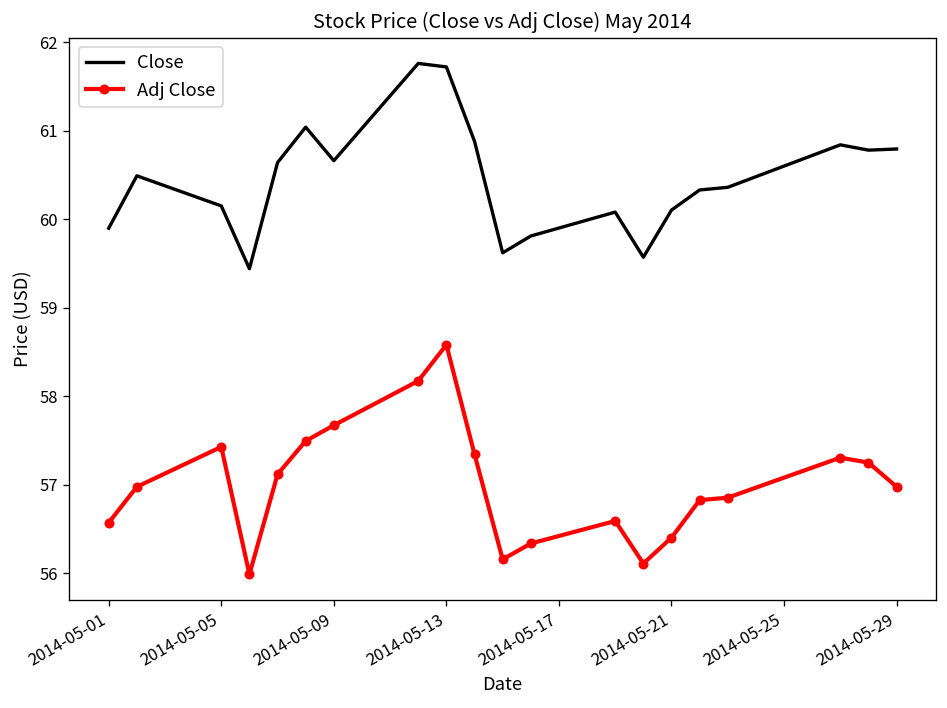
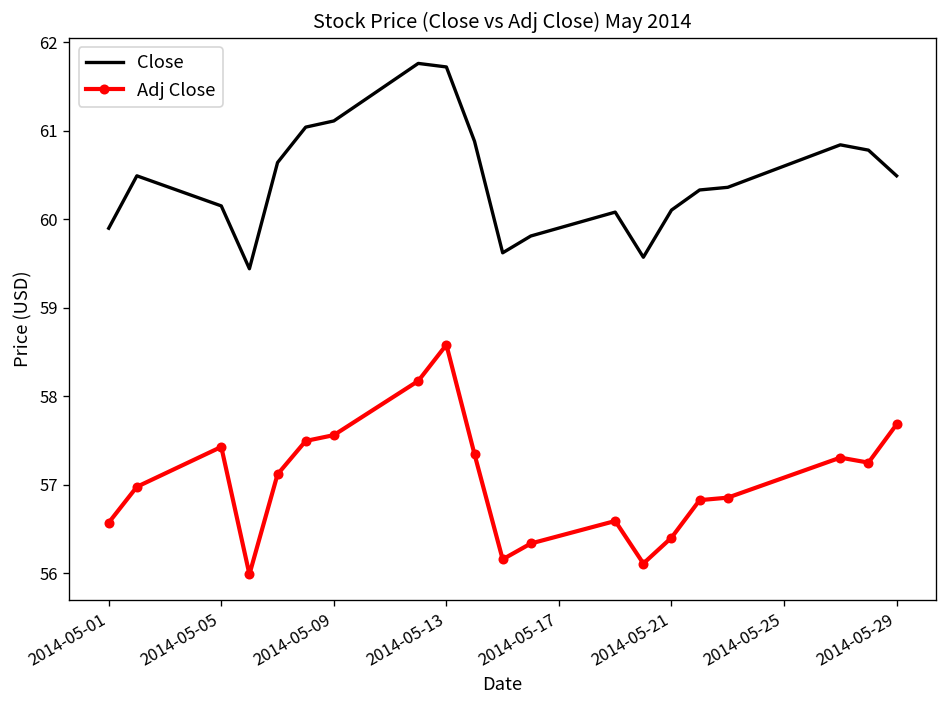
  {
    "Close": {
      "2014-05-01": 59.9,
      "2014-05-05": 60.2,
-     "2014-05-09": 60.7,
+     "2014-05-09": 61.1,
      "2014-05-13": 61.7,
      "2014-05-21": 60.1,
-     "2014-05-29": 60.8
+     "2014-05-29": 60.5
    },
    "Adj Close": {
      "2014-05-01": 56.6,
      "2014-05-05": 57.4,
-     "2014-05-09": 57.7,
+     "2014-05-09": 57.6,
      "2014-05-13": 58.6,
      "2014-05-21": 56.4,
-     "2014-05-29": 57.0
+     "2014-05-29": 57.7
    }
  }
